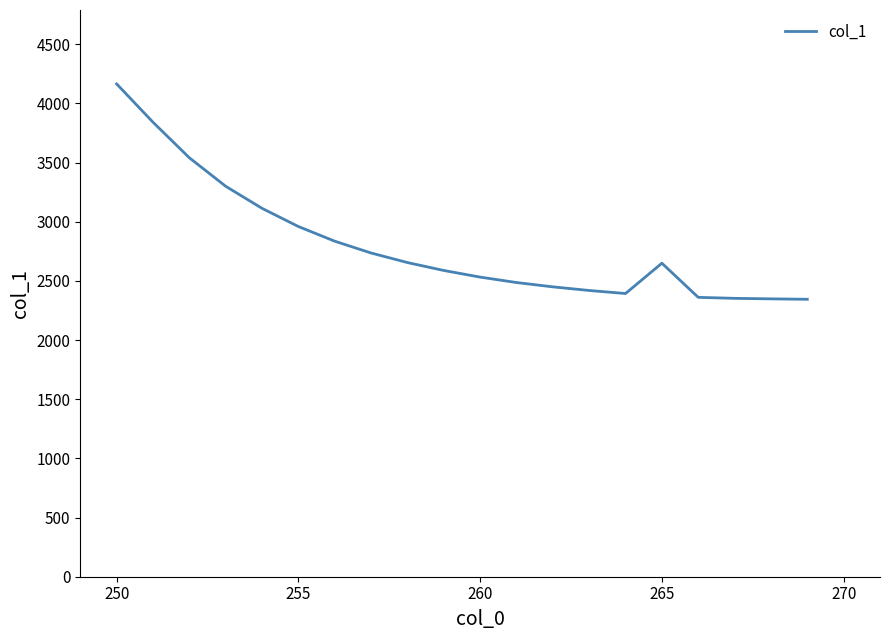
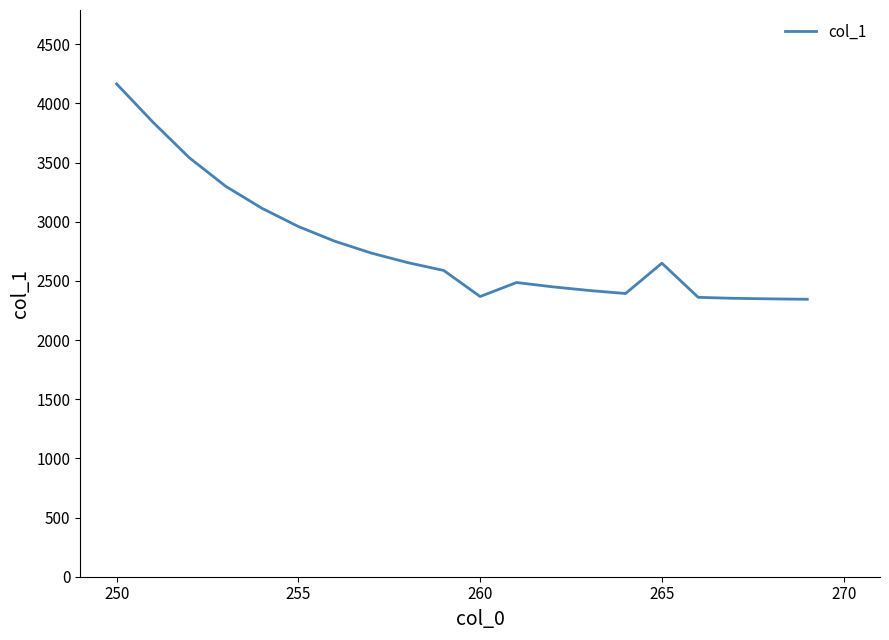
  {
    "250": 4170,
    "255": 2960,
-   "260": 2530,
+   "260": 2370,
    "265": 2650
  }
